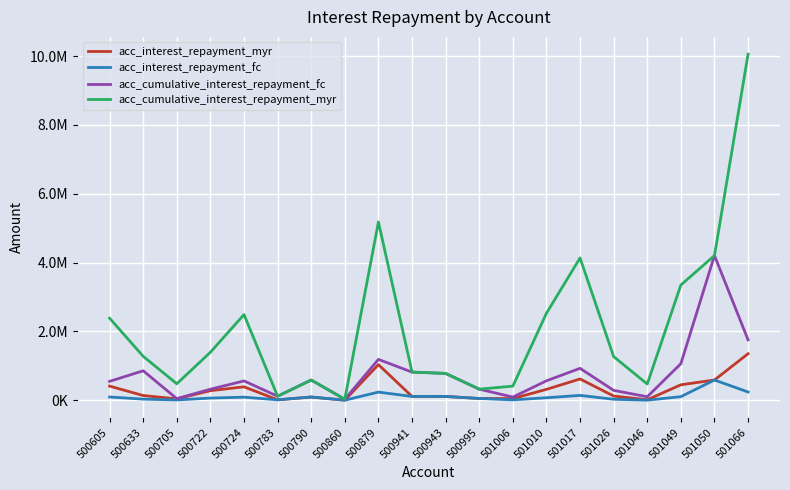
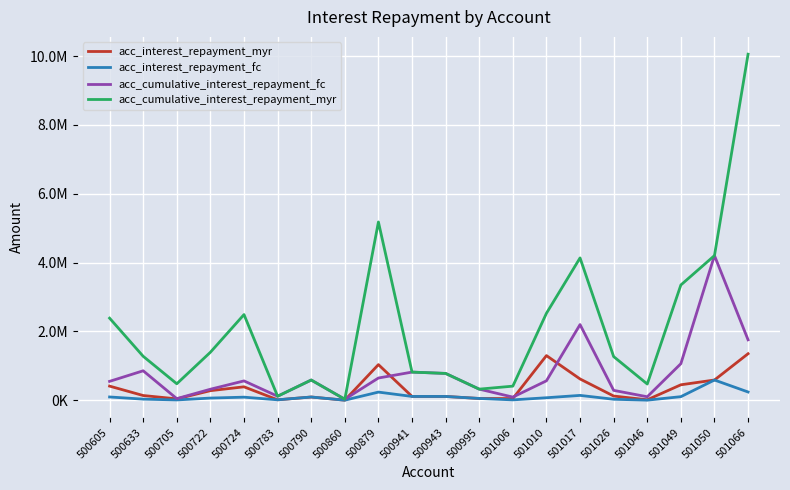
  {
    "acc_interest_repayment_myr": {
      "500605": 400000,
      "500633": 100000,
      "500724": 400000,
      "500879": 1000000,
-     "501010": 300000,
+     "501010": 1300000,
      "501017": 600000,
      "501026": 100000,
      "501049": 400000,
      "501066": 1400000
    },
    "acc_interest_repayment_fc": {
      "500605": 100000,
      "500633": 0,
      "500722": 100000,
      "500724": 100000,
      "500879": 200000,
      "501010": 100000,
      "501017": 100000,
      "501026": 0,
      "501049": 100000,
      "501066": 200000
    },
    "acc_cumulative_interest_repayment_fc": {
      "500605": 500000,
      "500633": 900000,
      "500724": 600000,
-     "500879": 1200000,
+     "500879": 600000,
      "501010": 600000,
-     "501017": 900000,
+     "501017": 2200000,
      "501026": 300000,
      "501046": 100000,
      "501049": 1100000,
      "501066": 1800000
    },
    "acc_cumulative_interest_repayment_myr": {
      "500605": 2400000,
      "500633": 1300000,
      "500705": 500000,
      "500722": 1400000,
      "500724": 2500000,
      "500879": 5200000,
      "501006": 400000,
      "501010": 2500000,
      "501017": 4100000,
      "501026": 1300000,
      "501046": 500000,
      "501049": 3400000,
      "501066": 10100000
    }
  }
